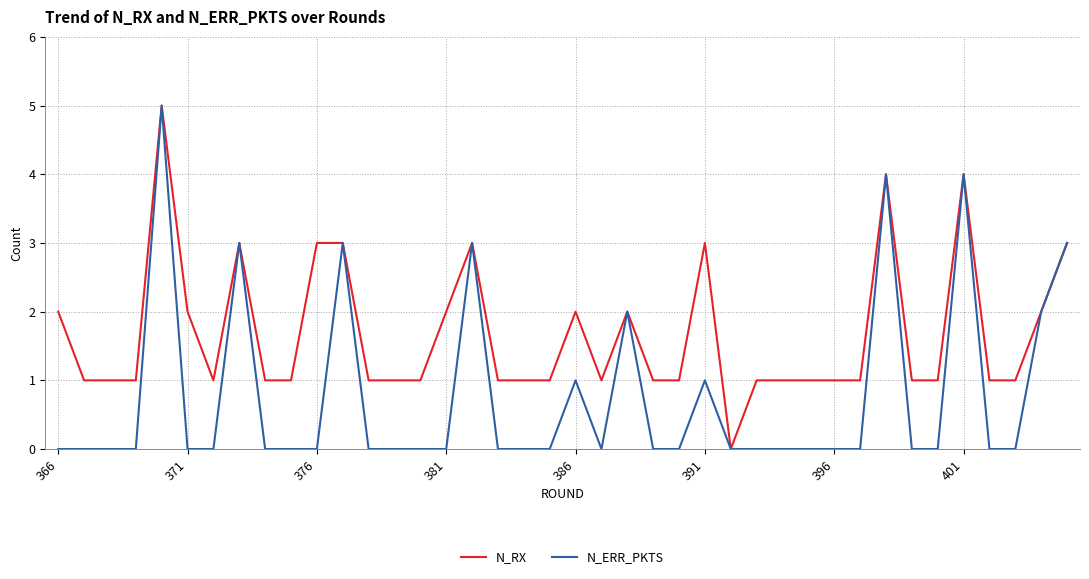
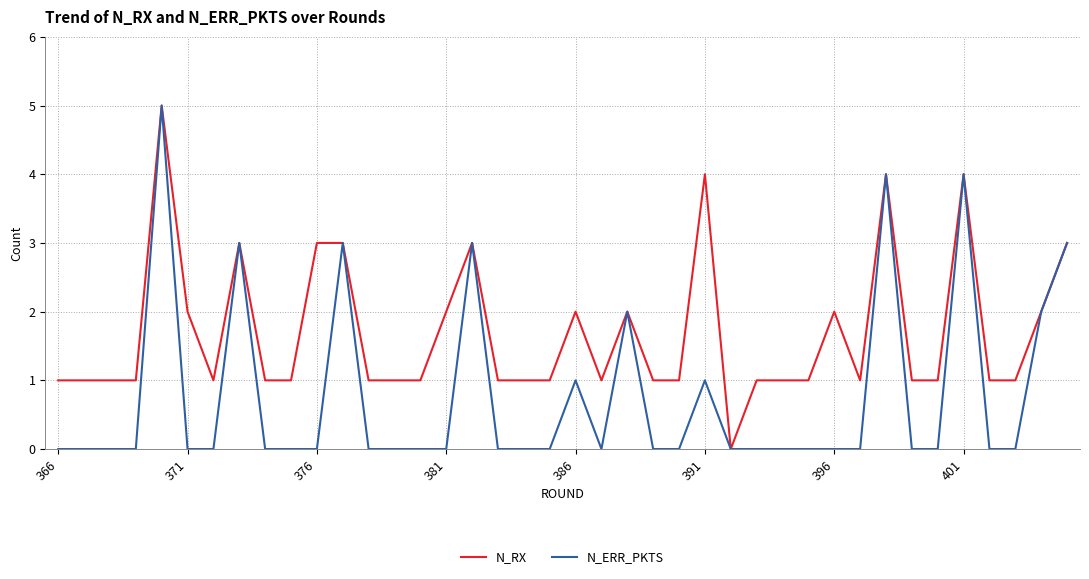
  {
    "N_RX": {
-     "366": 2,
+     "366": 1,
      "371": 2,
      "376": 3,
      "381": 2,
      "386": 2,
-     "391": 3,
-     "396": 1
+     "391": 4,
+     "396": 2
    },
    "N_ERR_PKTS": {
      "366": 0,
      "371": 0,
      "376": 0,
      "381": 0,
      "386": 1,
      "391": 1,
      "396": 0
    }
  }
